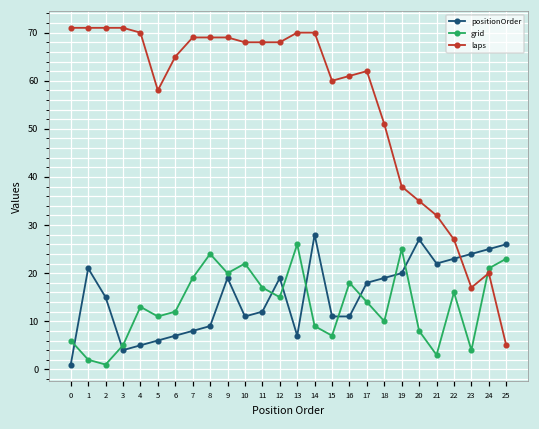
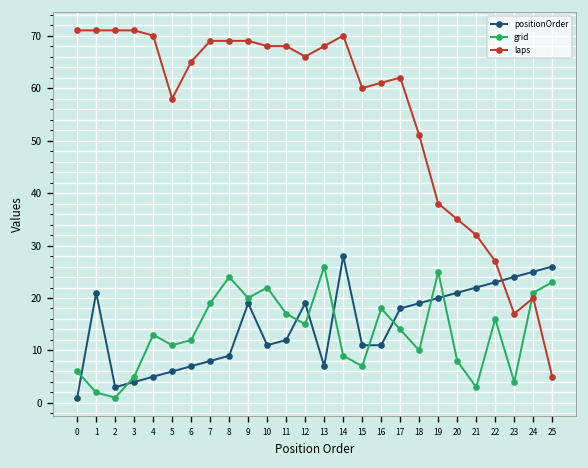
  {
    "positionOrder": {
      "0": 1,
      "1": 21,
-     "2": 15,
+     "2": 3,
      "3": 4,
      "4": 5,
      "5": 6,
      "6": 7,
      "7": 8,
      "8": 9,
      "9": 19,
      "10": 11,
      "11": 12,
      "12": 19,
      "13": 7,
      "14": 28,
      "15": 11,
      "16": 11,
      "17": 18,
      "18": 19,
      "19": 20,
-     "20": 27,
+     "20": 21,
      "21": 22,
      "22": 23,
      "23": 24,
      "24": 25,
      "25": 26
    },
    "grid": {
      "0": 6,
      "1": 2,
      "2": 1,
      "3": 5,
      "4": 13,
      "5": 11,
      "6": 12,
      "7": 19,
      "8": 24,
      "9": 20,
      "10": 22,
      "11": 17,
      "12": 15,
      "13": 26,
      "14": 9,
      "15": 7,
      "16": 18,
      "17": 14,
      "18": 10,
      "19": 25,
      "20": 8,
      "21": 3,
      "22": 16,
      "23": 4,
      "24": 21,
      "25": 23
    },
    "laps": {
      "0": 71,
      "1": 71,
      "2": 71,
      "3": 71,
      "4": 70,
      "5": 58,
      "6": 65,
      "7": 69,
      "8": 69,
      "9": 69,
      "10": 68,
      "11": 68,
-     "12": 68,
-     "13": 70,
+     "12": 66,
+     "13": 68,
      "14": 70,
      "15": 60,
      "16": 61,
      "17": 62,
      "18": 51,
      "19": 38,
      "20": 35,
      "21": 32,
      "22": 27,
      "23": 17,
      "24": 20,
      "25": 5
    }
  }
